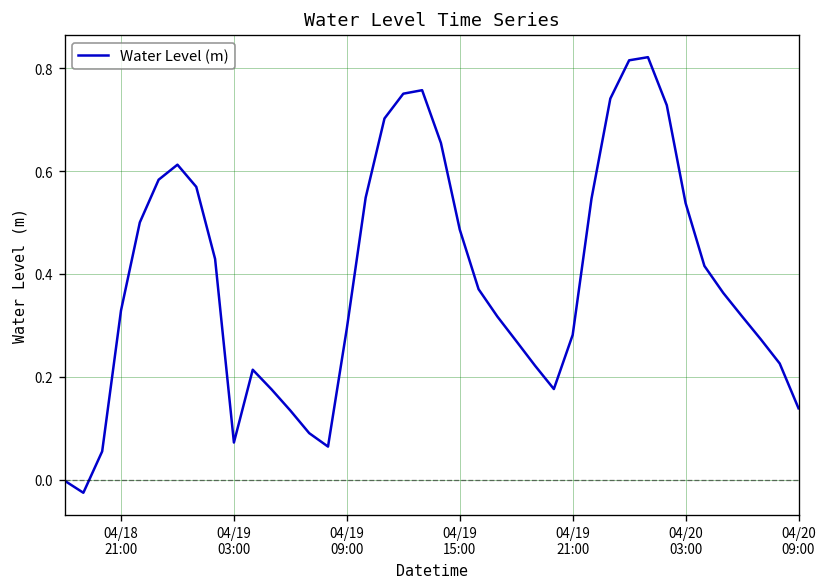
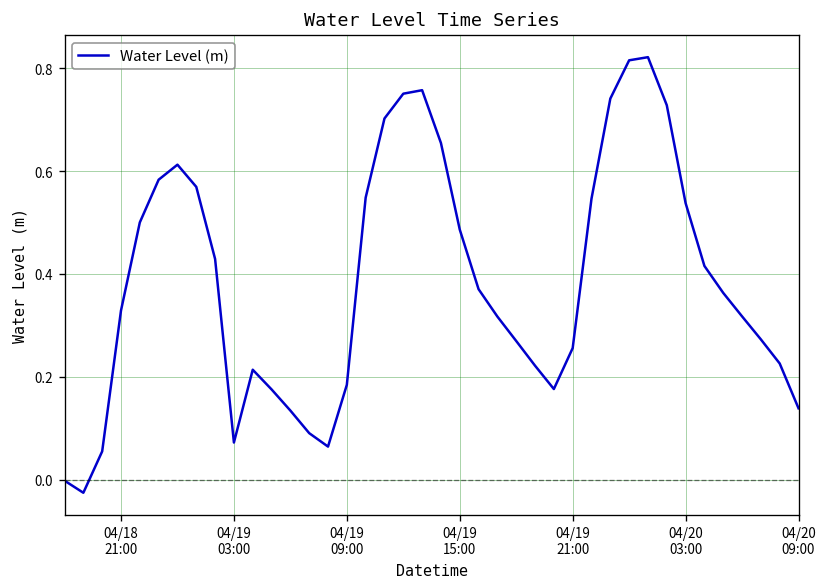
  {
    "04/18 21:00": 0.33,
    "04/19 03:00": 0.07,
-   "04/19 09:00": 0.29,
+   "04/19 09:00": 0.18,
    "04/19 15:00": 0.49,
-   "04/19 21:00": 0.28,
+   "04/19 21:00": 0.26,
    "04/20 03:00": 0.54,
    "04/20 09:00": 0.14
  }
